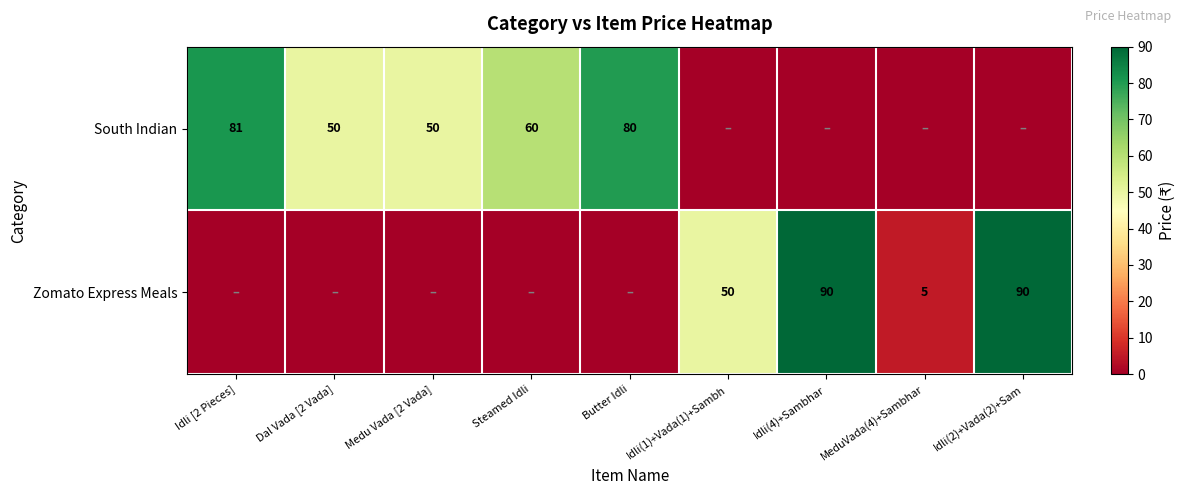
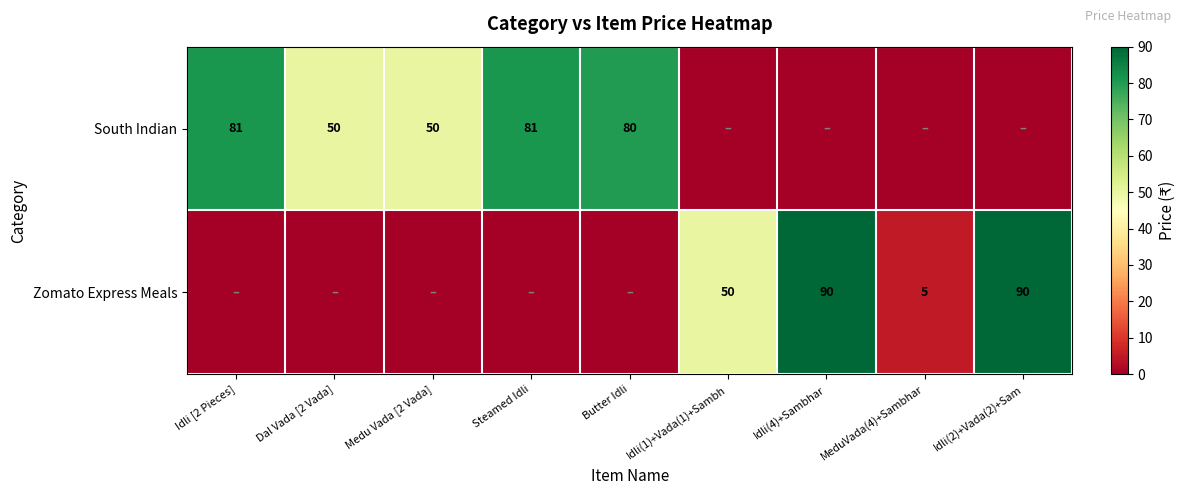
  {
    "South Indian": {
      "Idli [2 Pieces]": 81,
      "Dal Vada [2 Vada]": 50,
      "Medu Vada [2 Vada]": 50,
-     "Steamed Idli": 60,
+     "Steamed Idli": 81,
      "Butter Idli": 80
    },
    "Zomato Express Meals": {
      "Idli(1)+Vada(1)+Sambh": 50,
      "Idli(4)+Sambhar": 90,
      "MeduVada(4)+Sambhar": 5,
      "Idli(2)+Vada(2)+Sam": 90
    }
  }
